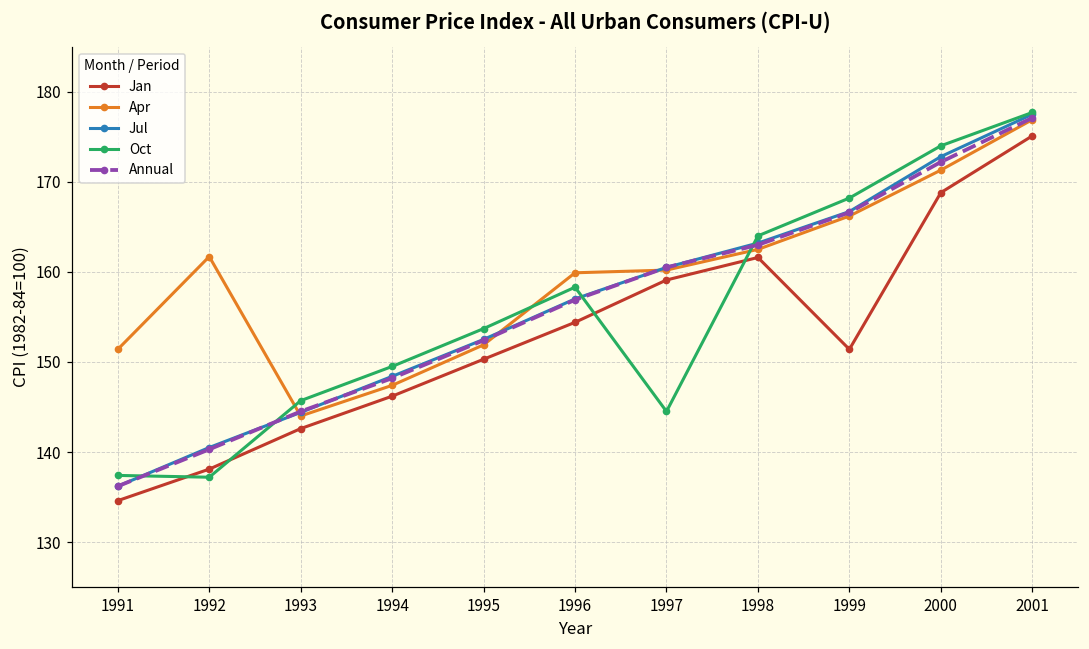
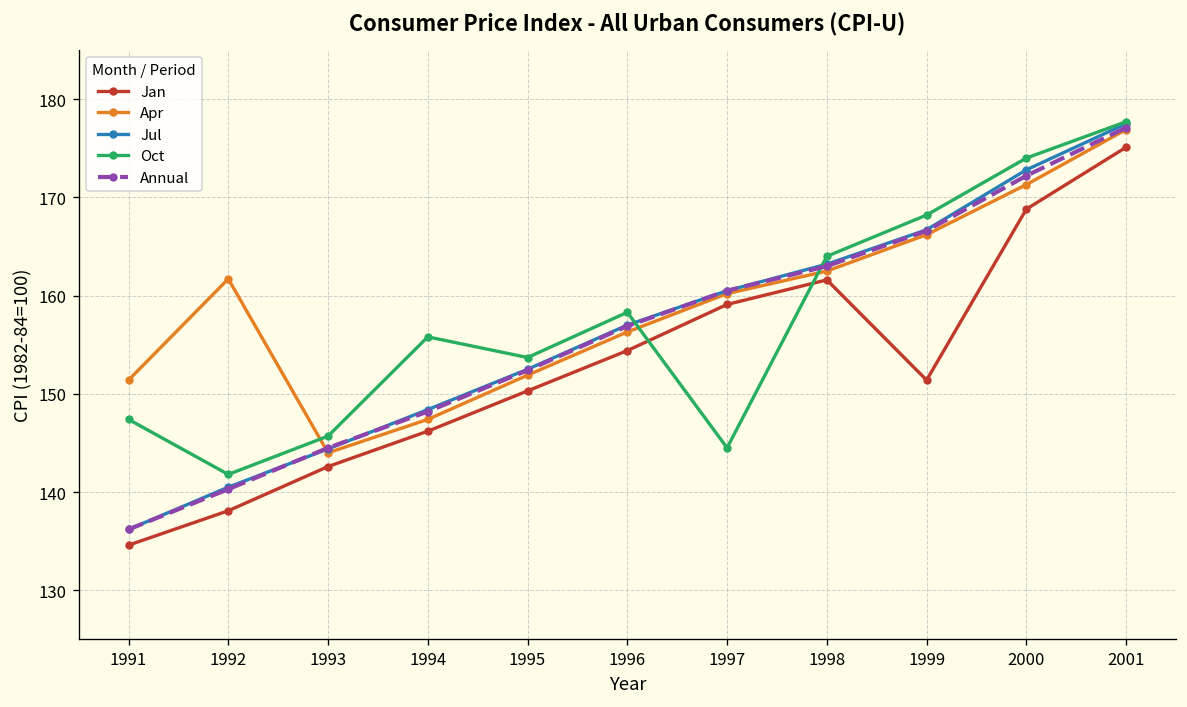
  {
    "Jan": {
      "1991": 135,
      "1992": 138,
      "1993": 143,
      "1994": 146,
      "1995": 150,
      "1996": 154,
      "1997": 159,
      "1998": 162,
      "1999": 151,
      "2000": 169,
      "2001": 175
    },
    "Apr": {
      "1991": 151,
      "1992": 162,
      "1993": 144,
      "1994": 147,
      "1995": 152,
-     "1996": 160,
+     "1996": 156,
      "1998": 163,
      "1999": 166,
      "2000": 171
    },
    "Jul": {
      "2000": 173
    },
    "Oct": {
-     "1991": 137,
-     "1992": 137,
+     "1991": 147,
+     "1992": 142,
      "1993": 146,
-     "1994": 150,
+     "1994": 156,
      "1995": 154,
      "1996": 158,
      "1997": 145,
      "1998": 164,
      "1999": 168,
      "2000": 174
    },
    "Annual": {
      "2000": 172
    }
  }
